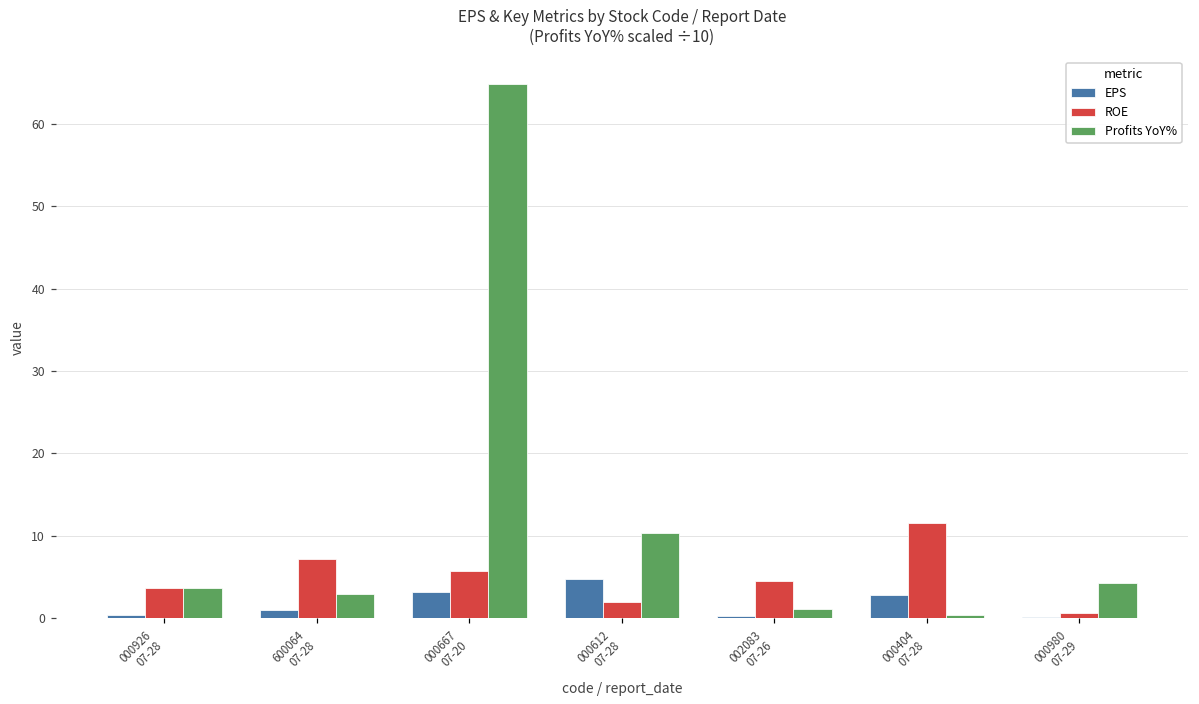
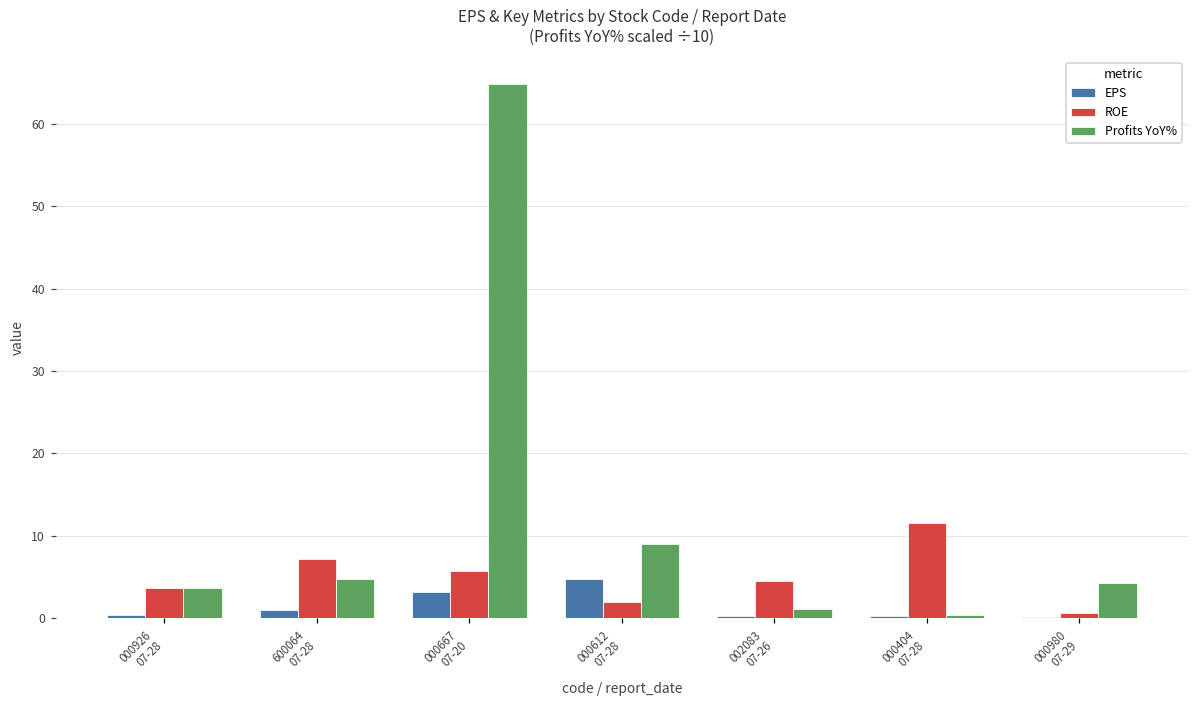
  {
    "EPS": {
      "000926 07-28": 0,
      "600064 07-28": 1,
      "000667 07-20": 3,
      "000612 07-28": 5,
-     "000404 07-28": 3
+     "000404 07-28": 0
    },
    "ROE": {
      "000926 07-28": 4,
      "600064 07-28": 7,
      "000667 07-20": 6,
      "000612 07-28": 2,
      "002083 07-26": 5,
      "000404 07-28": 11,
      "000980 07-29": 1
    },
    "Profits YoY%": {
      "000926 07-28": 4,
-     "600064 07-28": 3,
+     "600064 07-28": 5,
      "000667 07-20": 65,
-     "000612 07-28": 10,
+     "000612 07-28": 9,
      "002083 07-26": 1,
      "000404 07-28": 0,
      "000980 07-29": 4
    }
  }
